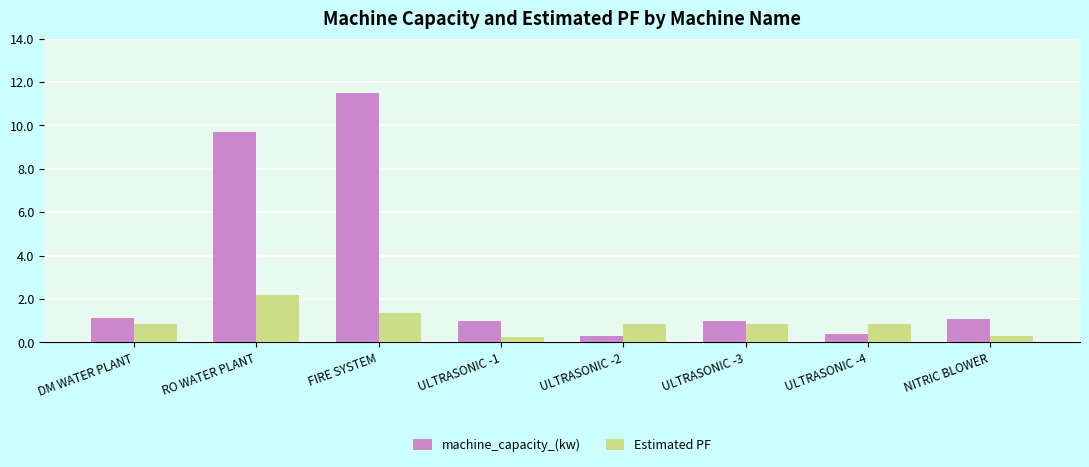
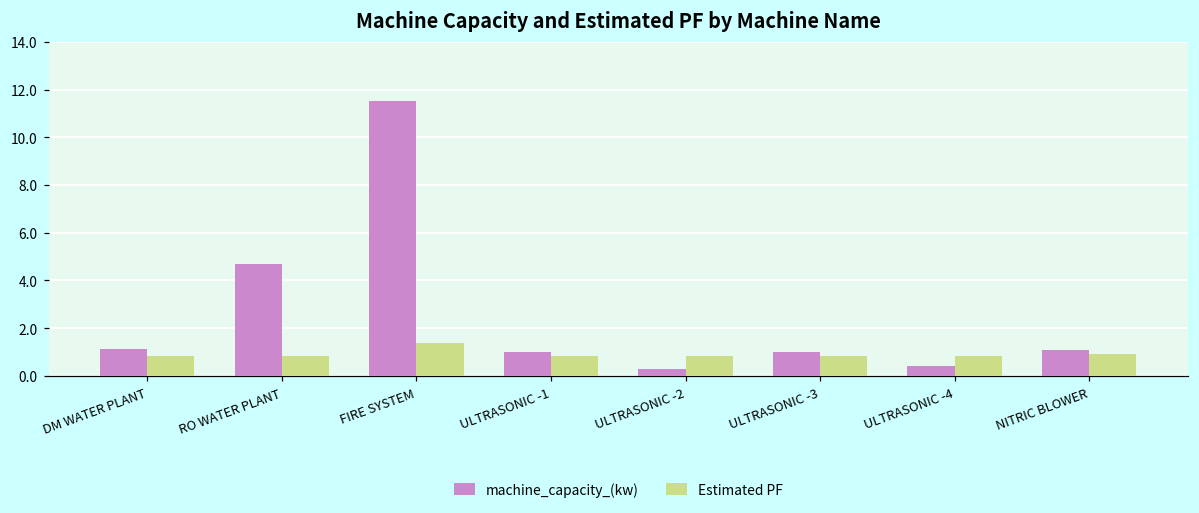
  {
    "machine_capacity_(kw)": {
      "DM WATER PLANT": 1.1,
-     "RO WATER PLANT": 9.7,
+     "RO WATER PLANT": 4.7,
      "FIRE SYSTEM": 11.5,
      "ULTRASONIC -1": 1.0,
      "ULTRASONIC -2": 0.3,
      "ULTRASONIC -3": 1.0,
      "ULTRASONIC -4": 0.4,
      "NITRIC BLOWER": 1.1
    },
    "Estimated PF": {
      "DM WATER PLANT": 0.9,
-     "RO WATER PLANT": 2.2,
+     "RO WATER PLANT": 0.9,
      "FIRE SYSTEM": 1.4,
-     "ULTRASONIC -1": 0.3,
+     "ULTRASONIC -1": 0.9,
      "ULTRASONIC -2": 0.9,
      "ULTRASONIC -3": 0.9,
      "ULTRASONIC -4": 0.9,
-     "NITRIC BLOWER": 0.3
+     "NITRIC BLOWER": 0.9
    }
  }
